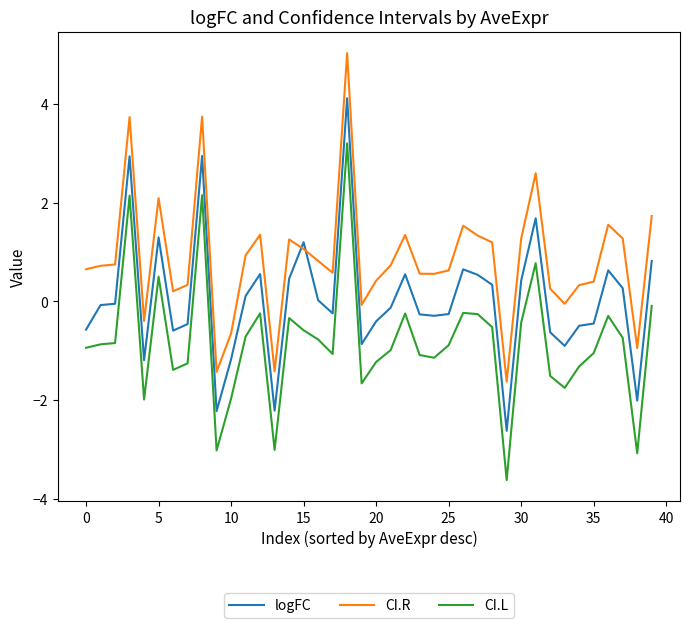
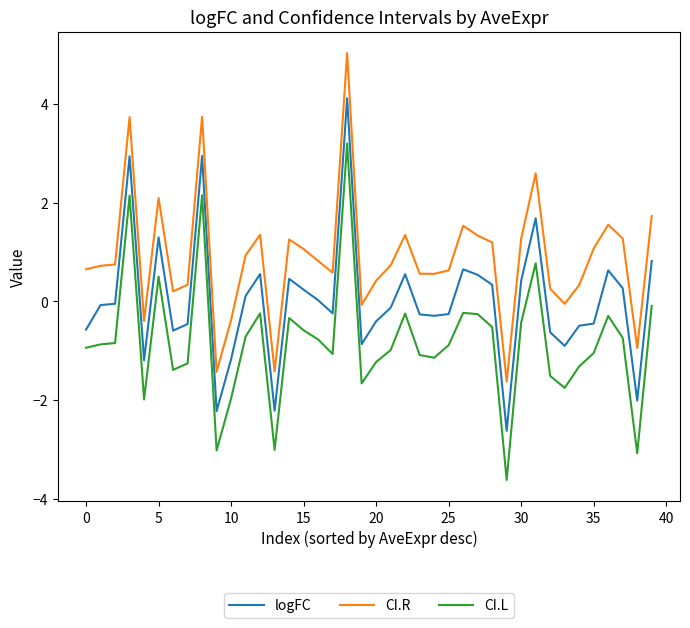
  {
    "logFC": {
      "0": -0.6,
      "5": 1.3,
      "10": -1.2,
-     "15": 1.2,
+     "15": 0.2,
      "20": -0.4,
      "25": -0.3,
      "30": 0.4,
      "35": -0.4
    },
    "CI.R": {
      "0": 0.7,
      "5": 2.1,
-     "10": -0.6,
+     "10": -0.4,
      "15": 1.1,
      "20": 0.4,
      "25": 0.6,
      "30": 1.3,
-     "35": 0.4
+     "35": 1.1
    },
    "CI.L": {
      "0": -0.9,
      "5": 0.5,
      "10": -2.0,
      "15": -0.6,
      "20": -1.2,
      "25": -0.9,
      "30": -0.4,
      "35": -1.0
    }
  }
